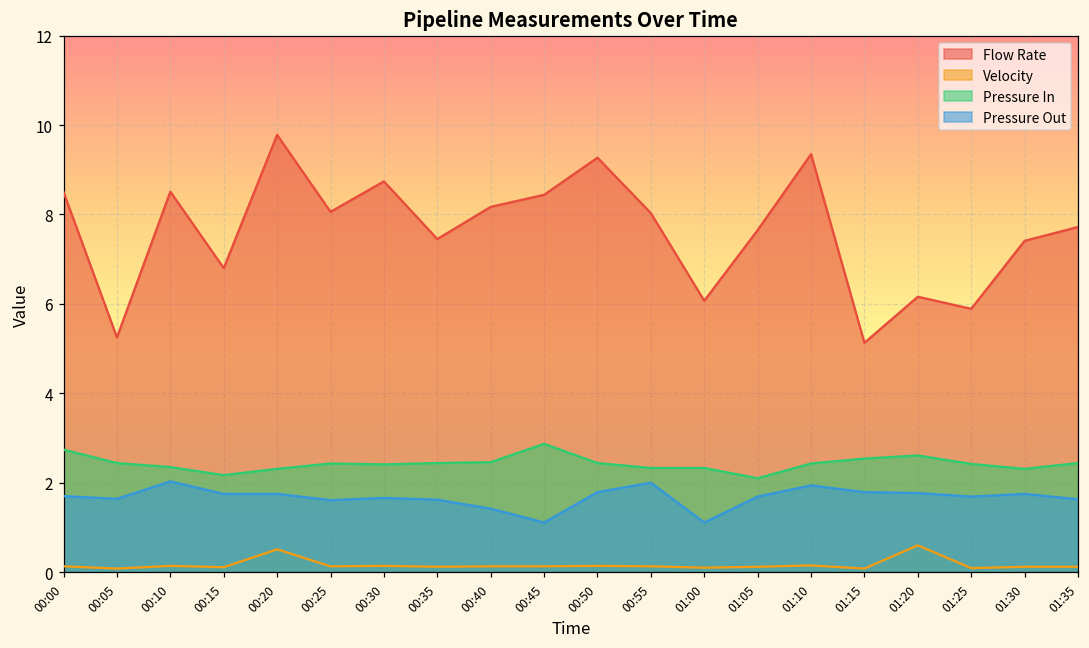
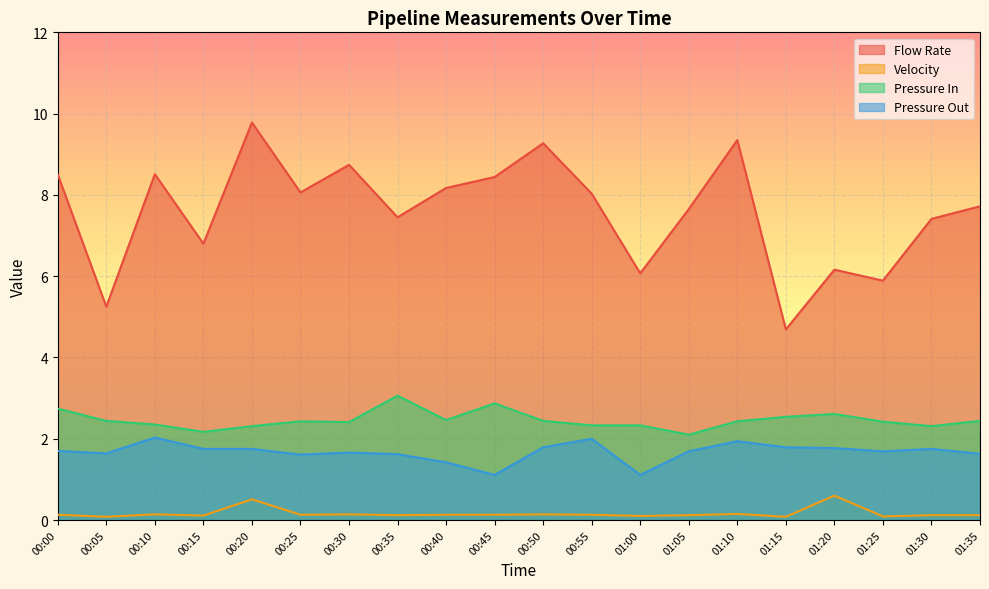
  {
    "Flow Rate": {
      "00:00": 8.5,
      "00:05": 5.3,
      "00:10": 8.5,
      "00:15": 6.8,
      "00:20": 9.8,
      "00:25": 8.1,
      "00:30": 8.7,
      "00:35": 7.5,
      "00:40": 8.2,
      "00:45": 8.4,
      "00:50": 9.3,
      "00:55": 8.0,
      "01:00": 6.1,
      "01:05": 7.7,
      "01:10": 9.4,
-     "01:15": 5.1,
+     "01:15": 4.7,
      "01:20": 6.2,
      "01:25": 5.9,
      "01:30": 7.4,
      "01:35": 7.7
    },
    "Velocity": {
      "00:00": 0.1,
      "00:05": 0.1,
      "00:10": 0.1,
      "00:15": 0.1,
      "00:20": 0.5,
      "00:25": 0.1,
      "00:30": 0.1,
      "00:35": 0.1,
      "00:40": 0.1,
      "00:45": 0.1,
      "00:50": 0.1,
      "00:55": 0.1,
      "01:00": 0.1,
      "01:05": 0.1,
      "01:10": 0.2,
      "01:15": 0.1,
      "01:20": 0.6,
      "01:25": 0.1,
      "01:30": 0.1,
      "01:35": 0.1
    },
    "Pressure In": {
      "00:00": 2.7,
      "00:05": 2.4,
      "00:10": 2.4,
      "00:15": 2.2,
      "00:20": 2.3,
      "00:25": 2.4,
      "00:30": 2.4,
-     "00:35": 2.4,
+     "00:35": 3.1,
      "00:40": 2.5,
      "00:45": 2.9,
      "00:50": 2.4,
      "00:55": 2.3,
      "01:00": 2.3,
      "01:05": 2.1,
      "01:10": 2.4,
      "01:15": 2.5,
      "01:20": 2.6,
      "01:25": 2.4,
      "01:30": 2.3,
      "01:35": 2.4
    },
    "Pressure Out": {
      "00:00": 1.7,
      "00:05": 1.6,
      "00:10": 2.0,
      "00:15": 1.8,
      "00:20": 1.8,
      "00:25": 1.6,
      "00:30": 1.7,
      "00:35": 1.6,
      "00:40": 1.4,
      "00:45": 1.1,
      "00:50": 1.8,
      "00:55": 2.0,
      "01:00": 1.1,
      "01:05": 1.7,
      "01:10": 1.9,
      "01:15": 1.8,
      "01:20": 1.8,
      "01:25": 1.7,
      "01:30": 1.8,
      "01:35": 1.6
    }
  }
